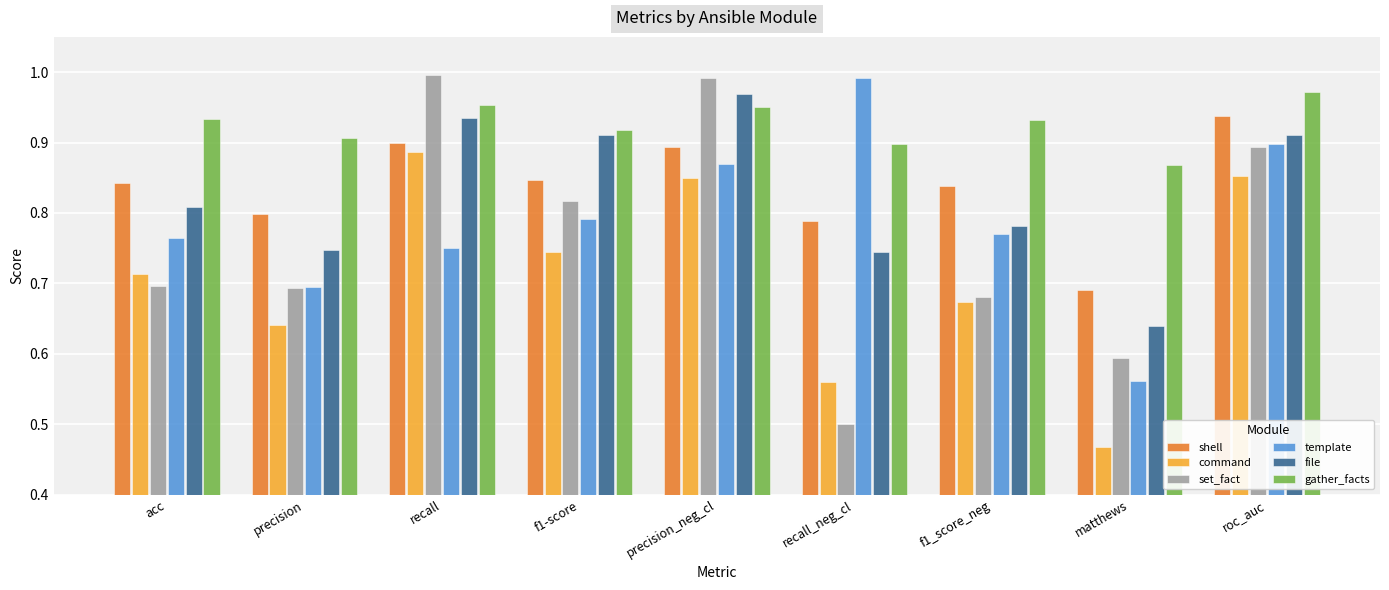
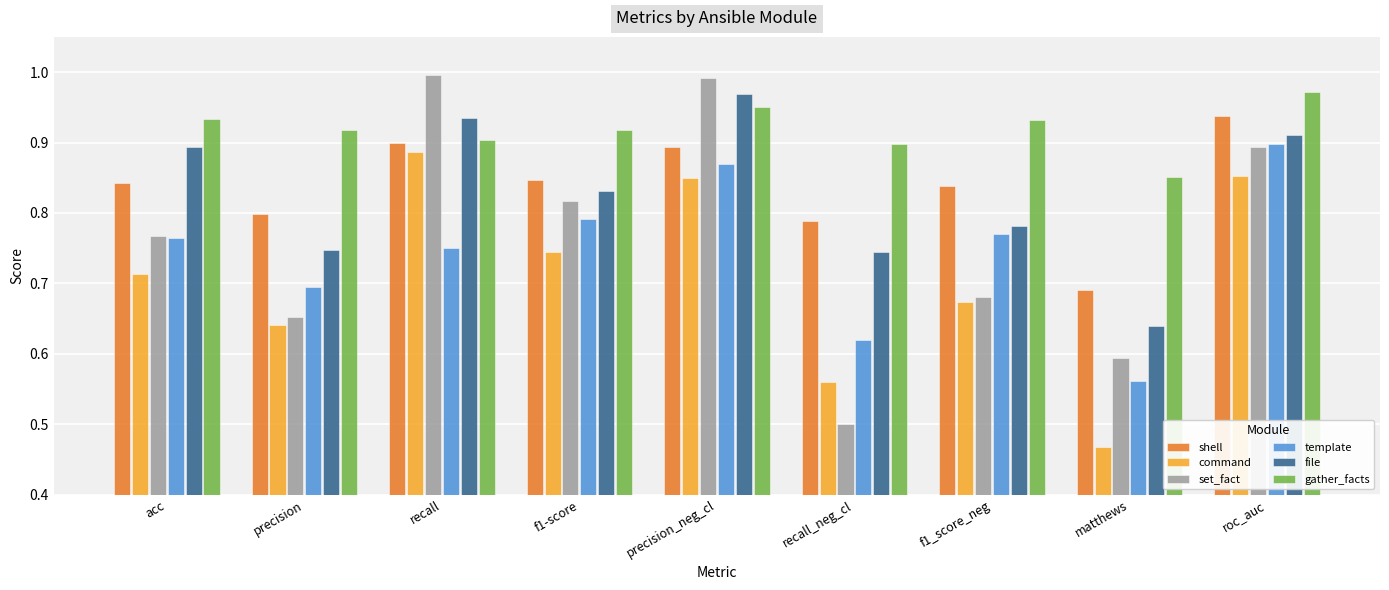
  {
    "set_fact": {
-     "acc": 0.70,
-     "precision": 0.69,
+     "acc": 0.77,
+     "precision": 0.65,
      "recall": 1.00,
      "f1-score": 0.82,
      "precision_neg_cl": 0.99,
      "recall_neg_cl": 0.50,
      "f1_score_neg": 0.68,
      "matthews": 0.59,
      "roc_auc": 0.89
    },
    "template": {
      "acc": 0.77,
      "precision": 0.70,
      "recall": 0.75,
      "f1-score": 0.79,
      "precision_neg_cl": 0.87,
-     "recall_neg_cl": 0.99,
+     "recall_neg_cl": 0.62,
      "f1_score_neg": 0.77,
      "matthews": 0.56,
      "roc_auc": 0.90
    },
    "file": {
-     "acc": 0.81,
+     "acc": 0.89,
      "precision": 0.75,
      "recall": 0.94,
-     "f1-score": 0.91,
+     "f1-score": 0.83,
      "precision_neg_cl": 0.97,
      "recall_neg_cl": 0.74,
      "f1_score_neg": 0.78,
      "matthews": 0.64,
      "roc_auc": 0.91
    },
    "gather_facts": {
      "acc": 0.93,
-     "precision": 0.91,
-     "recall": 0.95,
+     "precision": 0.92,
+     "recall": 0.90,
      "f1-score": 0.92,
      "precision_neg_cl": 0.95,
      "recall_neg_cl": 0.90,
      "f1_score_neg": 0.93,
-     "matthews": 0.87,
+     "matthews": 0.85,
      "roc_auc": 0.97
    }
  }
